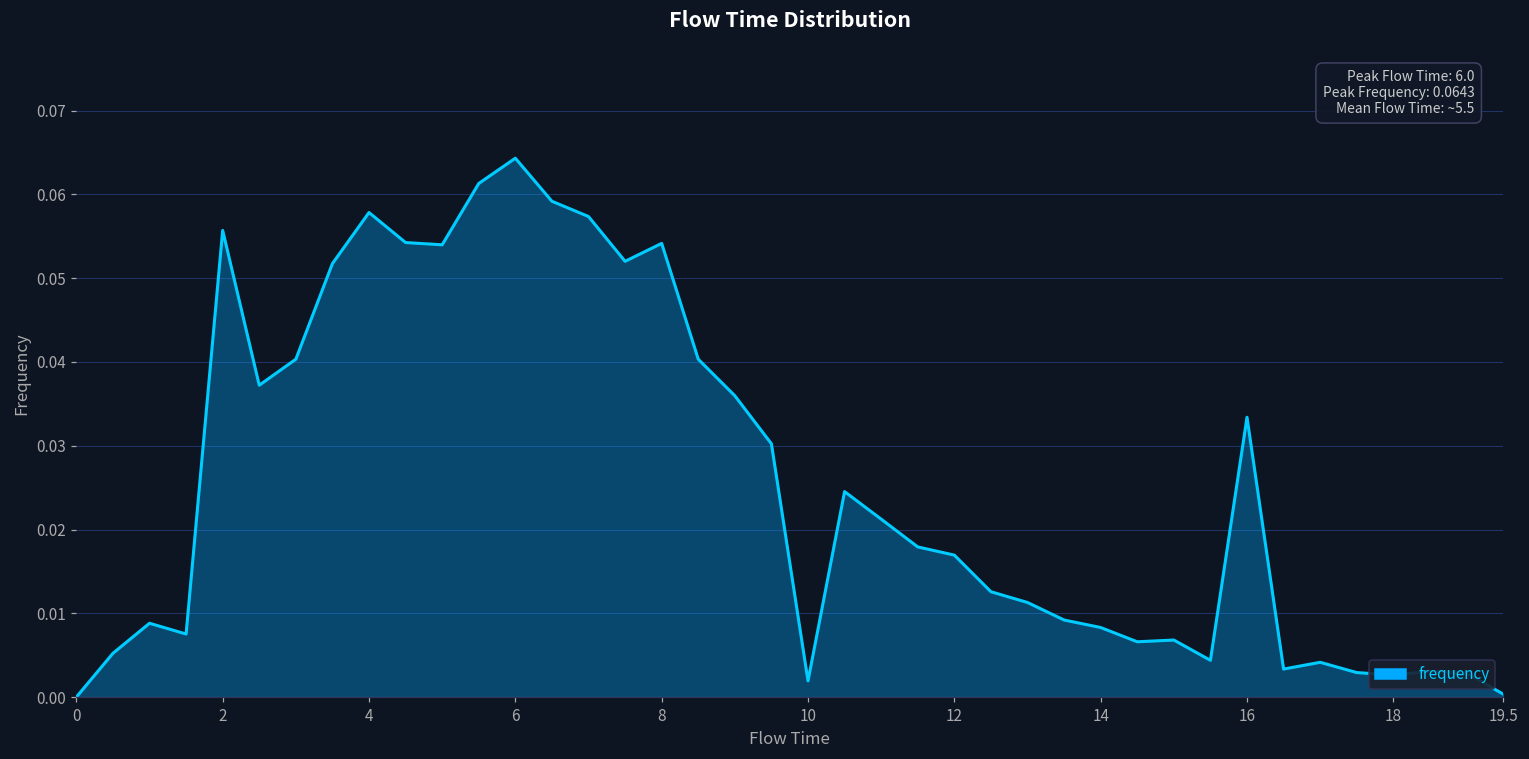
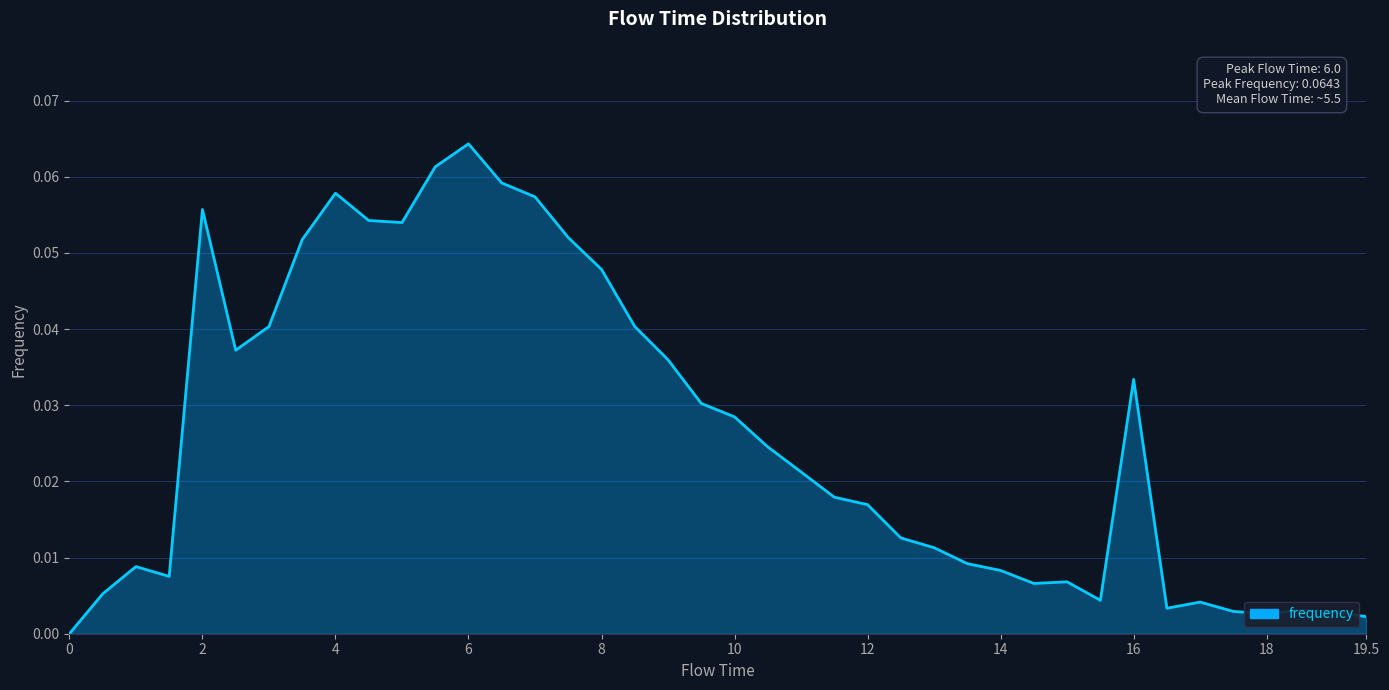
  {
    "0": 0.000,
    "2": 0.056,
    "4": 0.058,
    "6": 0.064,
-   "8": 0.054,
-   "10": 0.002,
+   "8": 0.048,
+   "10": 0.028,
    "12": 0.017,
    "14": 0.008,
    "16": 0.033,
-   "19.5": 0.000
+   "19.5": 0.002
  }
